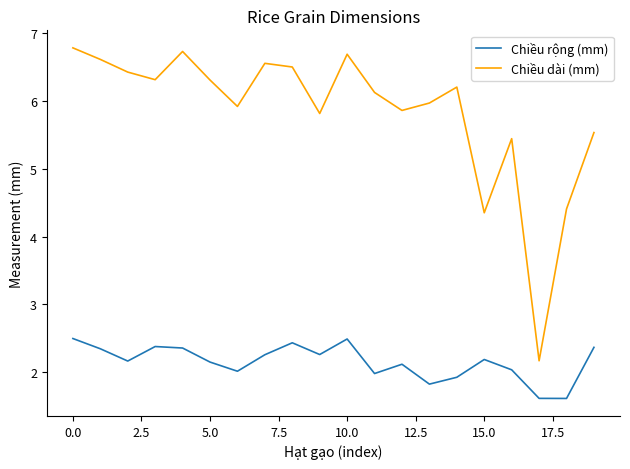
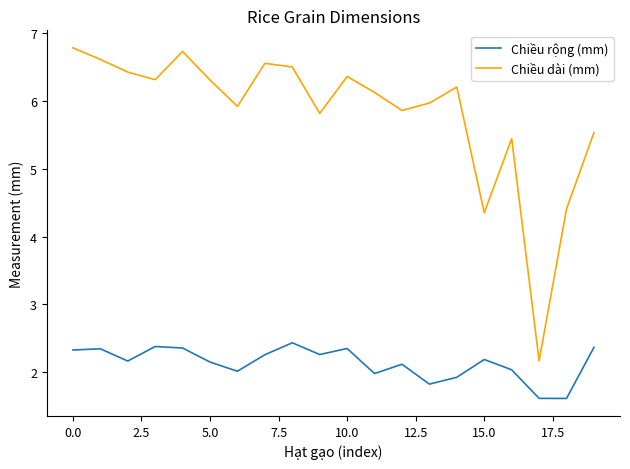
  {
    "Chiều rộng (mm)": {
-     "0.0": 2.5,
+     "0.0": 2.3,
      "5.0": 2.2,
-     "10.0": 2.5,
+     "10.0": 2.4,
      "15.0": 2.2
    },
    "Chiều dài (mm)": {
      "0.0": 6.8,
      "5.0": 6.3,
-     "10.0": 6.7,
+     "10.0": 6.4,
      "15.0": 4.4
    }
  }
